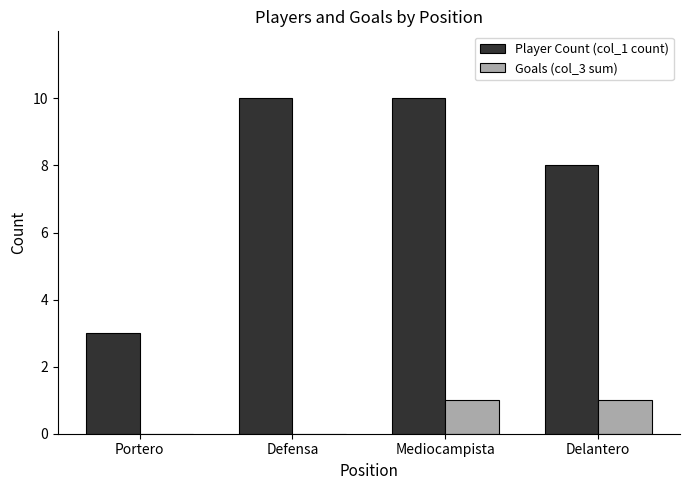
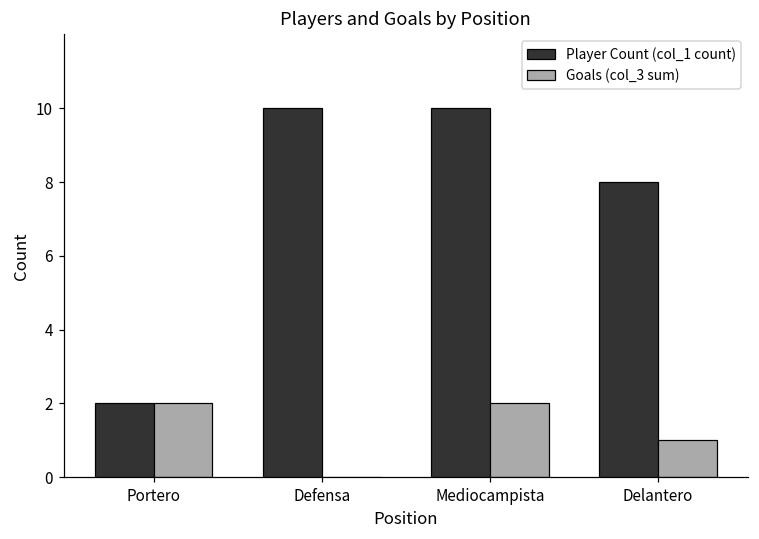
  {
    "Player Count (col_1 count)": {
-     "Portero": 3,
+     "Portero": 2,
      "Defensa": 10,
      "Mediocampista": 10,
      "Delantero": 8
    },
    "Goals (col_3 sum)": {
-     "Portero": 0,
+     "Portero": 2,
      "Defensa": 0,
-     "Mediocampista": 1,
+     "Mediocampista": 2,
      "Delantero": 1
    }
  }
